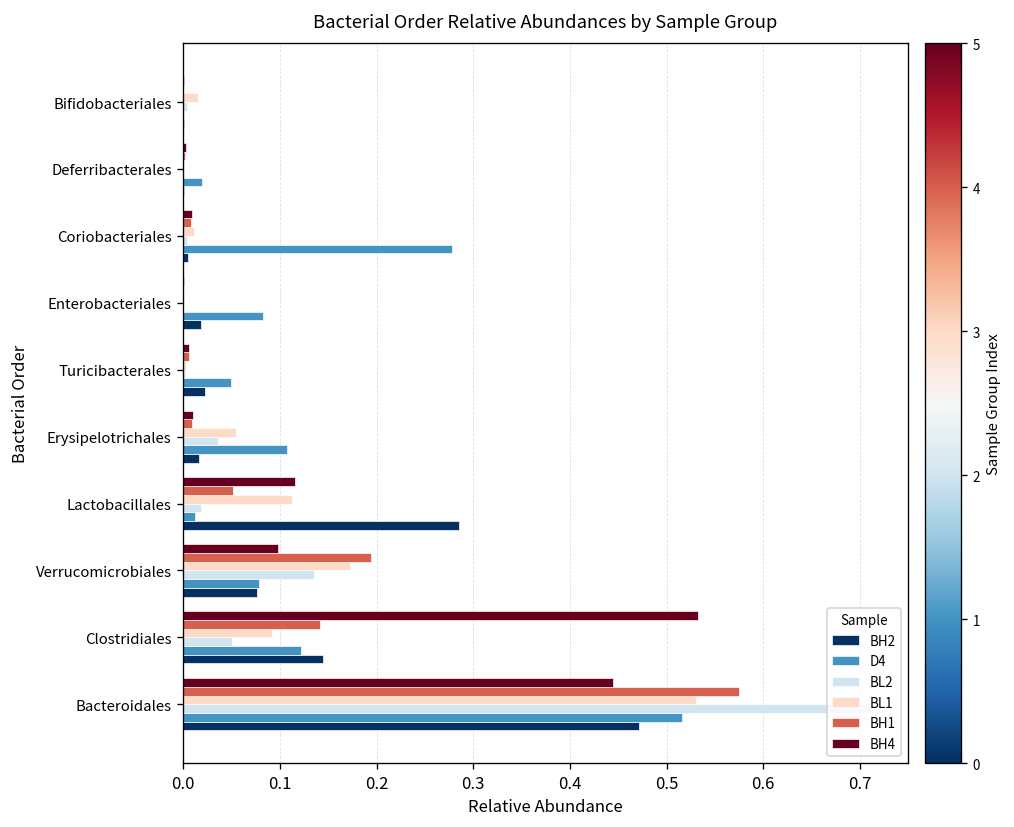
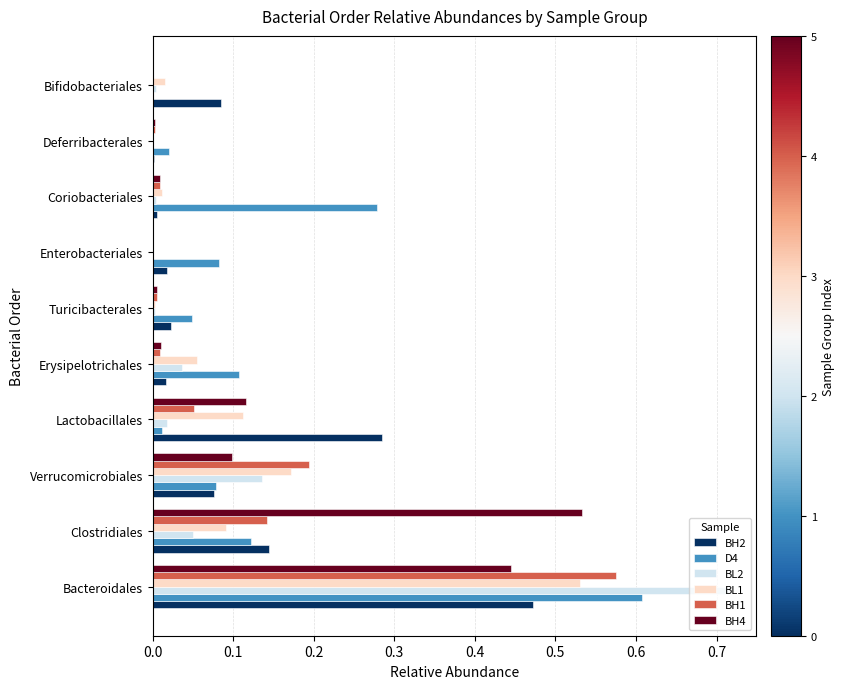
  {
    "BH2": {
-     "Bifidobacteriales": 0.00,
+     "Bifidobacteriales": 0.09,
      "Coriobacteriales": 0.01,
      "Enterobacteriales": 0.02,
      "Turicibacterales": 0.02,
      "Erysipelotrichales": 0.02,
      "Lactobacillales": 0.29,
      "Verrucomicrobiales": 0.08,
      "Clostridiales": 0.14,
      "Bacteroidales": 0.47
    },
    "D4": {
      "Bifidobacteriales": 0.00,
      "Deferribacterales": 0.02,
      "Coriobacteriales": 0.28,
      "Enterobacteriales": 0.08,
      "Turicibacterales": 0.05,
      "Erysipelotrichales": 0.11,
      "Lactobacillales": 0.01,
      "Verrucomicrobiales": 0.08,
      "Clostridiales": 0.12,
-     "Bacteroidales": 0.52
+     "Bacteroidales": 0.61
    },
    "BL2": {
      "Bifidobacteriales": 0.00,
      "Coriobacteriales": 0.00,
      "Erysipelotrichales": 0.04,
      "Lactobacillales": 0.02,
      "Verrucomicrobiales": 0.14,
      "Clostridiales": 0.05
    },
    "BL1": {
      "Bifidobacteriales": 0.02,
      "Coriobacteriales": 0.01,
      "Erysipelotrichales": 0.05,
      "Lactobacillales": 0.11,
      "Verrucomicrobiales": 0.17,
      "Clostridiales": 0.09,
      "Bacteroidales": 0.53
    },
    "BH1": {
      "Coriobacteriales": 0.01,
      "Turicibacterales": 0.01,
      "Erysipelotrichales": 0.01,
      "Lactobacillales": 0.05,
      "Verrucomicrobiales": 0.19,
      "Clostridiales": 0.14,
      "Bacteroidales": 0.57
    },
    "BH4": {
      "Coriobacteriales": 0.01,
      "Turicibacterales": 0.01,
      "Erysipelotrichales": 0.01,
      "Lactobacillales": 0.12,
      "Verrucomicrobiales": 0.10,
      "Clostridiales": 0.53,
      "Bacteroidales": 0.44
    }
  }
